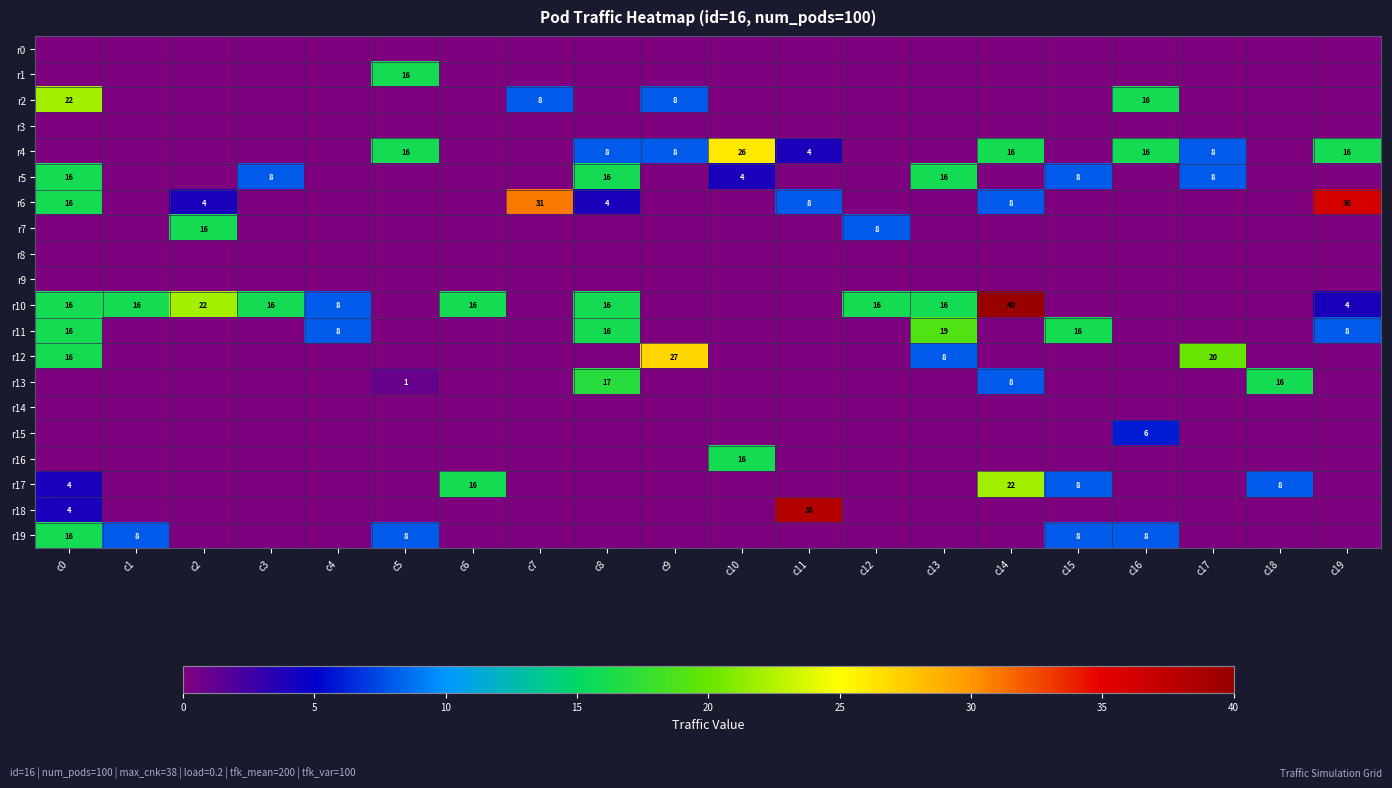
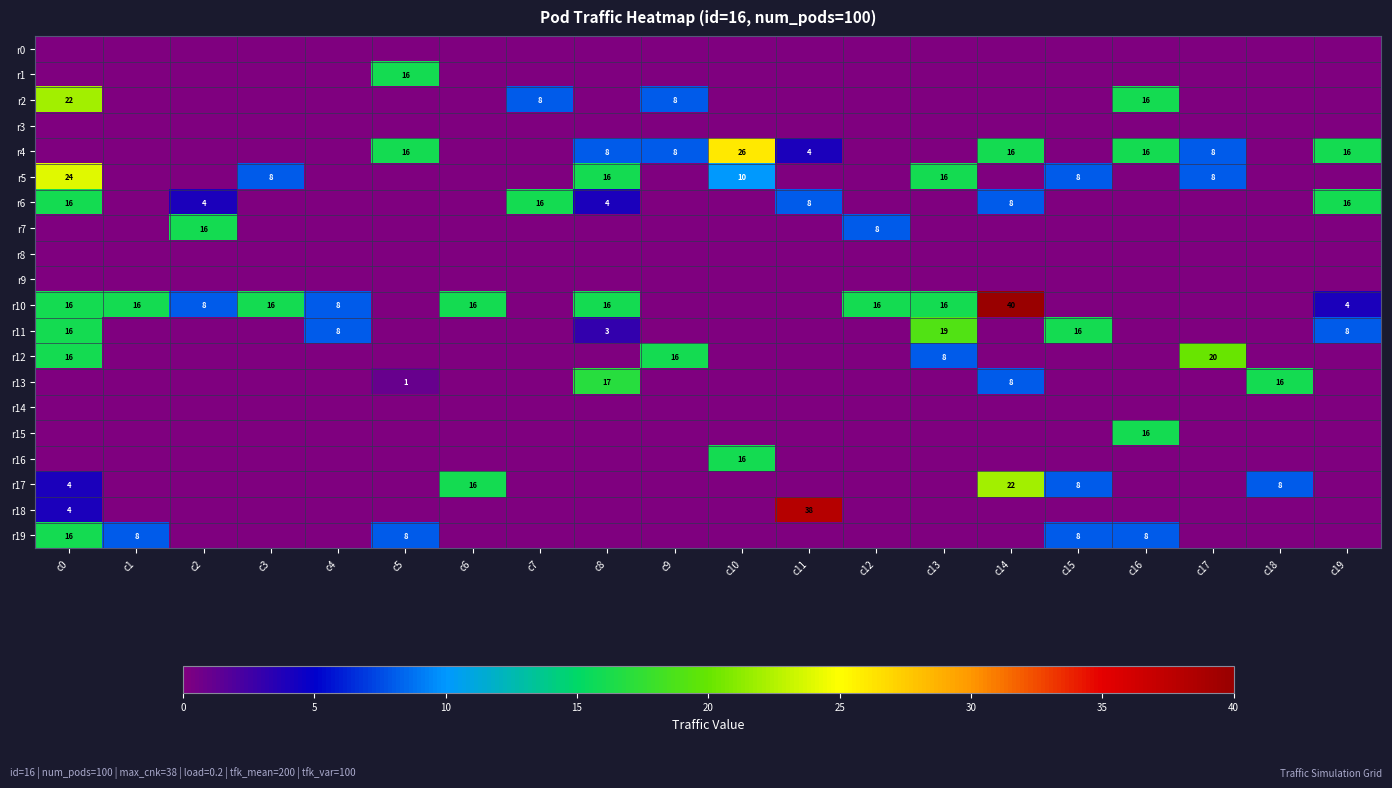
  {
    "r1": {
      "c5": 16
    },
    "r2": {
      "c0": 22,
      "c7": 8,
      "c9": 8,
      "c16": 16
    },
    "r4": {
      "c5": 16,
      "c8": 8,
      "c9": 8,
      "c10": 26,
      "c11": 4,
      "c14": 16,
      "c16": 16,
      "c17": 8,
      "c19": 16
    },
    "r5": {
-     "c0": 16,
+     "c0": 24,
      "c3": 8,
      "c8": 16,
-     "c10": 4,
+     "c10": 10,
      "c13": 16,
      "c15": 8,
      "c17": 8
    },
    "r6": {
      "c0": 16,
      "c2": 4,
-     "c7": 31,
+     "c7": 16,
      "c8": 4,
      "c11": 8,
      "c14": 8,
-     "c19": 36
+     "c19": 16
    },
    "r7": {
      "c2": 16,
      "c12": 8
    },
    "r10": {
      "c0": 16,
      "c1": 16,
-     "c2": 22,
+     "c2": 8,
      "c3": 16,
      "c4": 8,
      "c6": 16,
      "c8": 16,
      "c12": 16,
      "c13": 16,
      "c14": 40,
      "c19": 4
    },
    "r11": {
      "c0": 16,
      "c4": 8,
-     "c8": 16,
+     "c8": 3,
      "c13": 19,
      "c15": 16,
      "c19": 8
    },
    "r12": {
      "c0": 16,
-     "c9": 27,
+     "c9": 16,
      "c13": 8,
      "c17": 20
    },
    "r13": {
      "c5": 1,
      "c8": 17,
      "c14": 8,
      "c18": 16
    },
    "r15": {
-     "c16": 6
+     "c16": 16
    },
    "r16": {
      "c10": 16
    },
    "r17": {
      "c0": 4,
      "c6": 16,
      "c14": 22,
      "c15": 8,
      "c18": 8
    },
    "r18": {
      "c0": 4,
      "c11": 38
    },
    "r19": {
      "c0": 16,
      "c1": 8,
      "c5": 8,
      "c15": 8,
      "c16": 8
    }
  }
